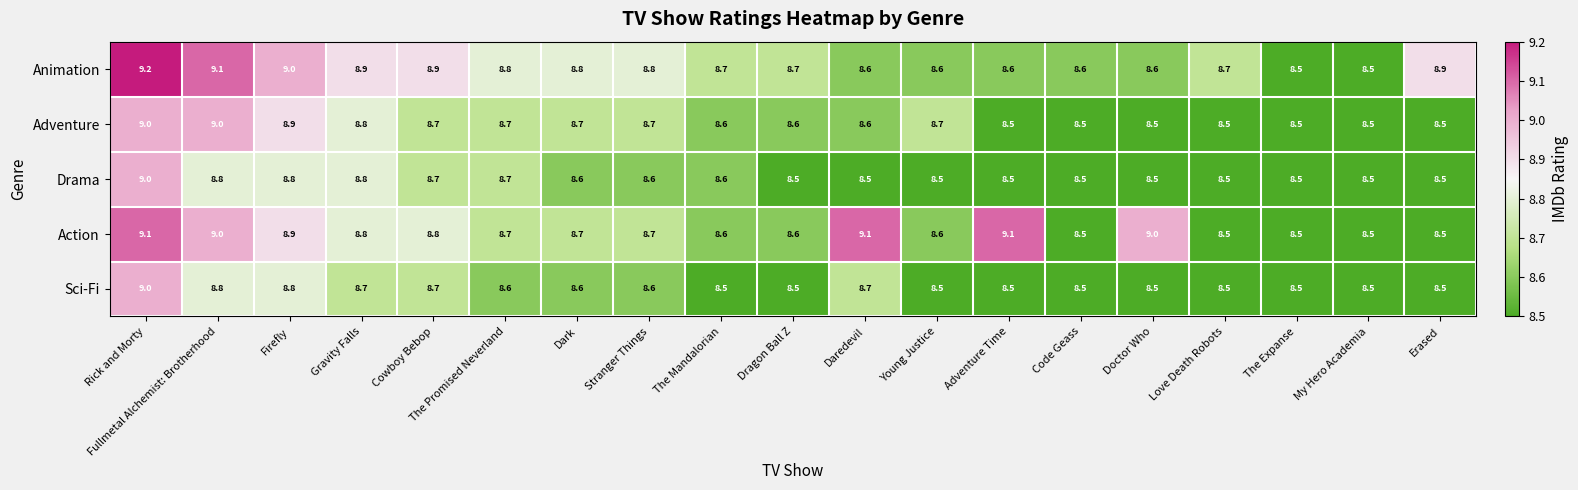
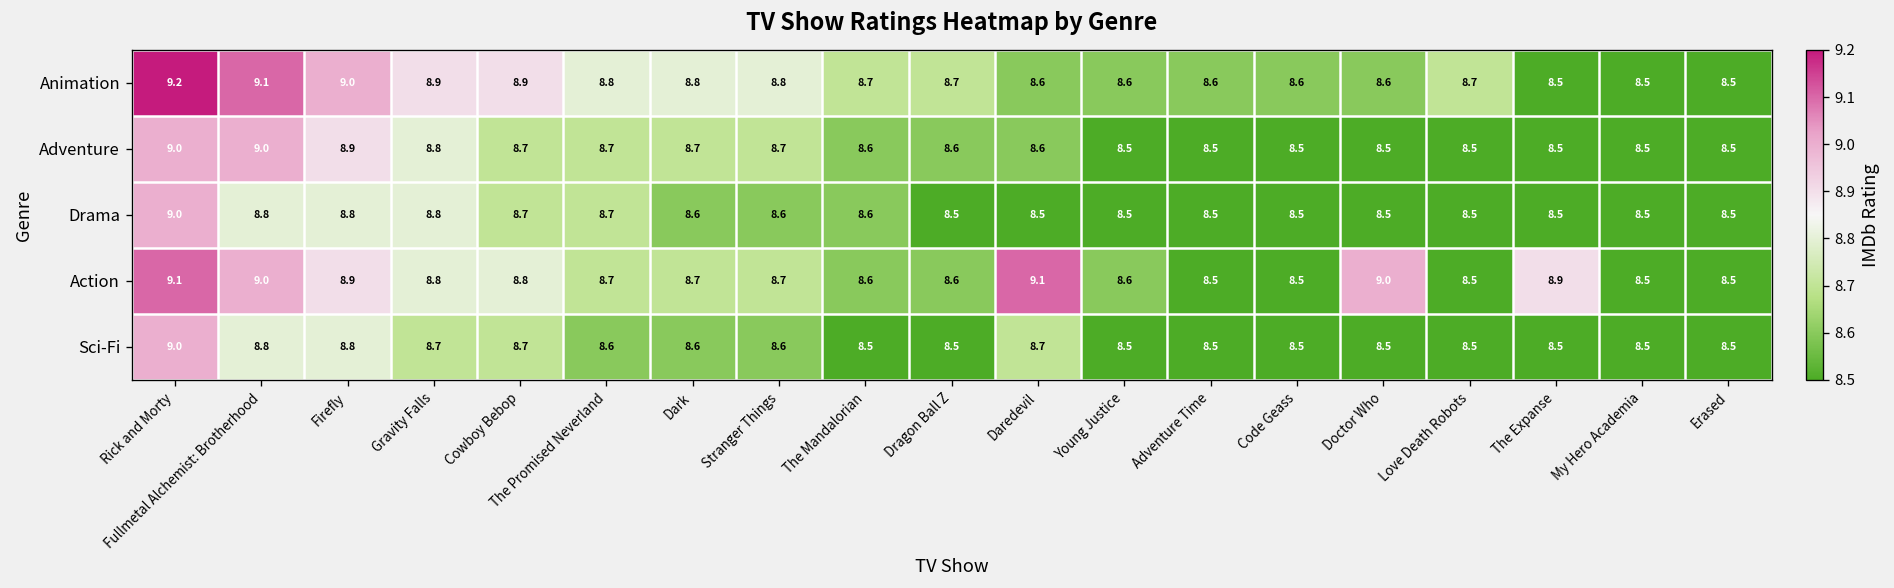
  {
    "Animation": {
      "Rick and Morty": 9.2,
      "Fullmetal Alchemist: Brotherhood": 9.1,
      "Firefly": 9.0,
      "Gravity Falls": 8.9,
      "Cowboy Bebop": 8.9,
      "The Promised Neverland": 8.8,
      "Dark": 8.8,
      "Stranger Things": 8.8,
      "The Mandalorian": 8.7,
      "Dragon Ball Z": 8.7,
      "Daredevil": 8.6,
      "Young Justice": 8.6,
      "Adventure Time": 8.6,
      "Code Geass": 8.6,
      "Doctor Who": 8.6,
      "Love Death Robots": 8.7,
      "The Expanse": 8.5,
      "My Hero Academia": 8.5,
-     "Erased": 8.9
+     "Erased": 8.5
    },
    "Adventure": {
      "Rick and Morty": 9.0,
      "Fullmetal Alchemist: Brotherhood": 9.0,
      "Firefly": 8.9,
      "Gravity Falls": 8.8,
      "Cowboy Bebop": 8.7,
      "The Promised Neverland": 8.7,
      "Dark": 8.7,
      "Stranger Things": 8.7,
      "The Mandalorian": 8.6,
      "Dragon Ball Z": 8.6,
      "Daredevil": 8.6,
-     "Young Justice": 8.7,
+     "Young Justice": 8.5,
      "Adventure Time": 8.5,
      "Code Geass": 8.5,
      "Doctor Who": 8.5,
      "Love Death Robots": 8.5,
      "The Expanse": 8.5,
      "My Hero Academia": 8.5,
      "Erased": 8.5
    },
    "Drama": {
      "Rick and Morty": 9.0,
      "Fullmetal Alchemist: Brotherhood": 8.8,
      "Firefly": 8.8,
      "Gravity Falls": 8.8,
      "Cowboy Bebop": 8.7,
      "The Promised Neverland": 8.7,
      "Dark": 8.6,
      "Stranger Things": 8.6,
      "The Mandalorian": 8.6,
      "Dragon Ball Z": 8.5,
      "Daredevil": 8.5,
      "Young Justice": 8.5,
      "Adventure Time": 8.5,
      "Code Geass": 8.5,
      "Doctor Who": 8.5,
      "Love Death Robots": 8.5,
      "The Expanse": 8.5,
      "My Hero Academia": 8.5,
      "Erased": 8.5
    },
    "Action": {
      "Rick and Morty": 9.1,
      "Fullmetal Alchemist: Brotherhood": 9.0,
      "Firefly": 8.9,
      "Gravity Falls": 8.8,
      "Cowboy Bebop": 8.8,
      "The Promised Neverland": 8.7,
      "Dark": 8.7,
      "Stranger Things": 8.7,
      "The Mandalorian": 8.6,
      "Dragon Ball Z": 8.6,
      "Daredevil": 9.1,
      "Young Justice": 8.6,
-     "Adventure Time": 9.1,
+     "Adventure Time": 8.5,
      "Code Geass": 8.5,
      "Doctor Who": 9.0,
      "Love Death Robots": 8.5,
-     "The Expanse": 8.5,
+     "The Expanse": 8.9,
      "My Hero Academia": 8.5,
      "Erased": 8.5
    },
    "Sci-Fi": {
      "Rick and Morty": 9.0,
      "Fullmetal Alchemist: Brotherhood": 8.8,
      "Firefly": 8.8,
      "Gravity Falls": 8.7,
      "Cowboy Bebop": 8.7,
      "The Promised Neverland": 8.6,
      "Dark": 8.6,
      "Stranger Things": 8.6,
      "The Mandalorian": 8.5,
      "Dragon Ball Z": 8.5,
      "Daredevil": 8.7,
      "Young Justice": 8.5,
      "Adventure Time": 8.5,
      "Code Geass": 8.5,
      "Doctor Who": 8.5,
      "Love Death Robots": 8.5,
      "The Expanse": 8.5,
      "My Hero Academia": 8.5,
      "Erased": 8.5
    }
  }
